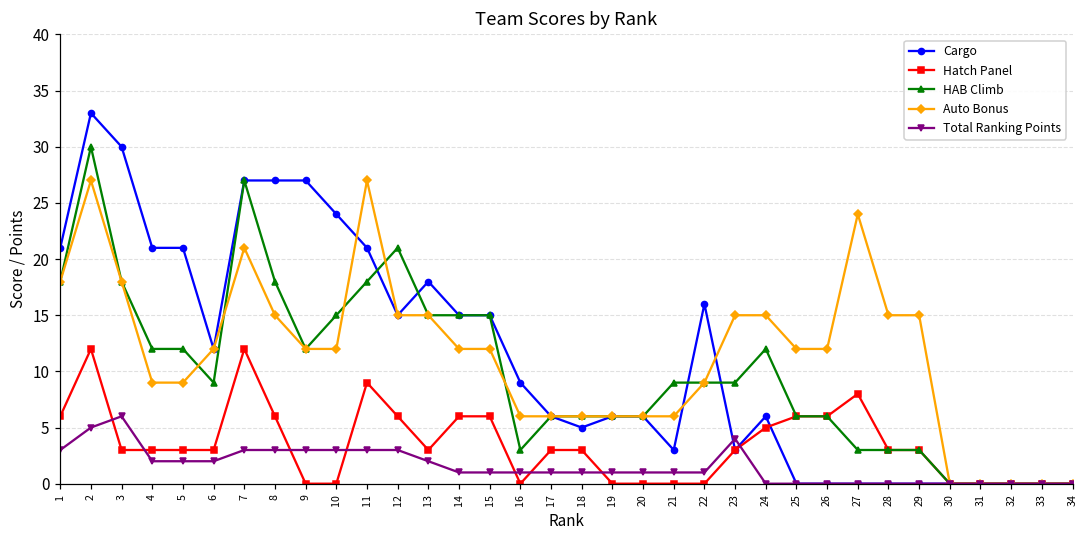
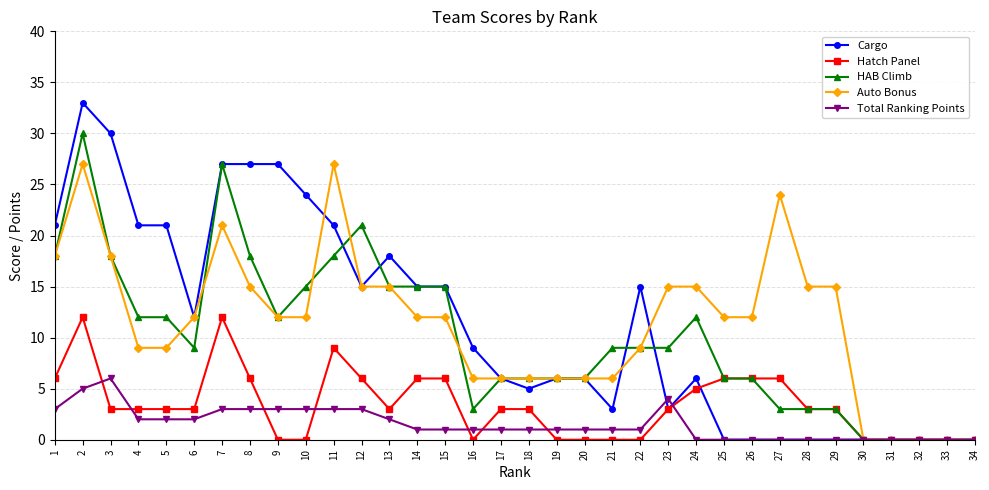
  {
    "Cargo": {
      "1": 21,
      "2": 33,
      "3": 30,
      "4": 21,
      "5": 21,
      "8": 27,
      "9": 27,
      "10": 24,
      "11": 21,
      "13": 18,
      "16": 9,
      "18": 5,
      "21": 3,
-     "22": 16,
+     "22": 15,
      "24": 6
    },
    "Hatch Panel": {
      "1": 6,
      "2": 12,
      "3": 3,
      "4": 3,
      "5": 3,
      "6": 3,
      "7": 12,
      "8": 6,
      "9": 0,
      "10": 0,
      "11": 9,
      "12": 6,
      "13": 3,
      "14": 6,
      "15": 6,
      "16": 0,
      "17": 3,
      "18": 3,
      "19": 0,
      "20": 0,
      "21": 0,
      "22": 0,
      "24": 5,
-     "27": 8
+     "27": 6
    },
    "HAB Climb": {
      "2": 30,
      "4": 12,
      "5": 12,
      "6": 9,
      "8": 18,
      "10": 15,
      "11": 18,
      "12": 21,
      "16": 3,
      "21": 9,
      "23": 9,
      "24": 12,
      "27": 3
    },
    "Auto Bonus": {
      "2": 27,
      "4": 9,
      "5": 9,
      "7": 21,
      "8": 15,
      "10": 12,
      "11": 27,
      "14": 12,
      "15": 12,
      "16": 6,
      "21": 6,
      "23": 15,
      "24": 15,
      "25": 12,
      "26": 12,
      "27": 24,
      "28": 15,
      "29": 15
    },
    "Total Ranking Points": {
      "1": 3,
      "2": 5,
      "3": 6,
      "4": 2,
      "5": 2,
      "6": 2,
      "7": 3,
      "8": 3,
      "9": 3,
      "10": 3,
      "11": 3,
      "12": 3,
      "13": 2,
      "14": 1,
      "15": 1,
      "16": 1,
      "17": 1,
      "18": 1,
      "19": 1,
      "20": 1,
      "21": 1,
      "22": 1,
      "23": 4,
      "24": 0
    }
  }
